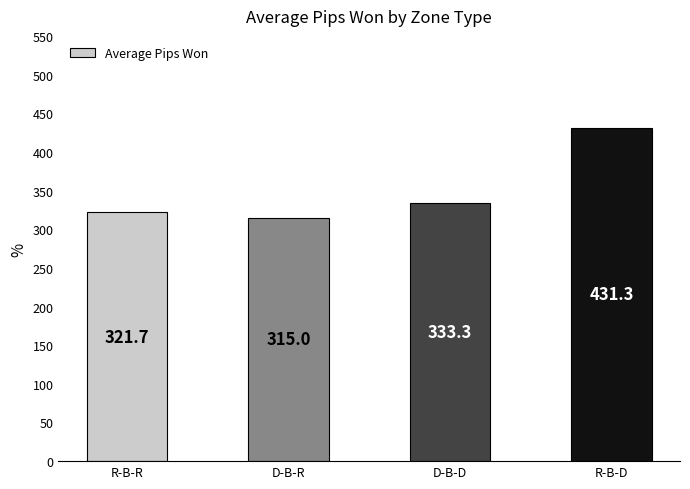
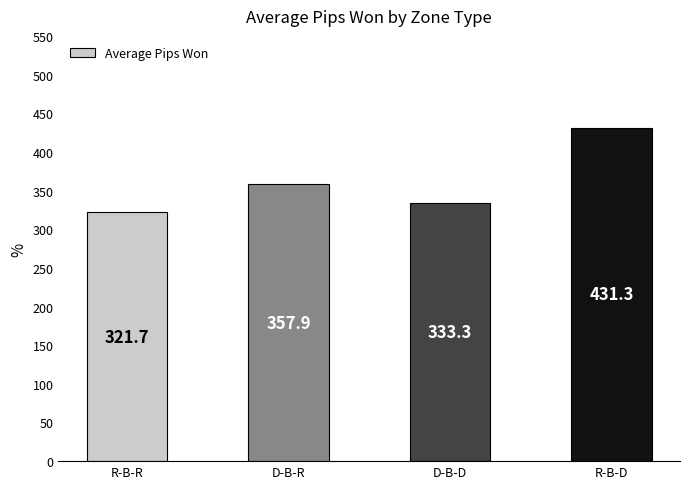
  {
    "R-B-R": 321.7,
-   "D-B-R": 315.0,
+   "D-B-R": 357.9,
    "D-B-D": 333.3,
    "R-B-D": 431.3
  }
